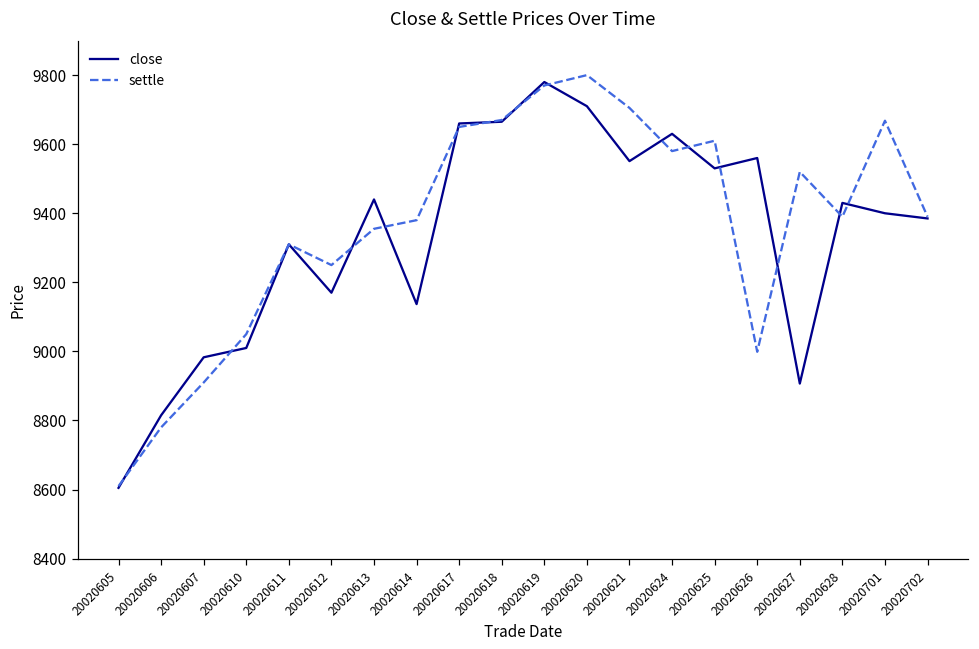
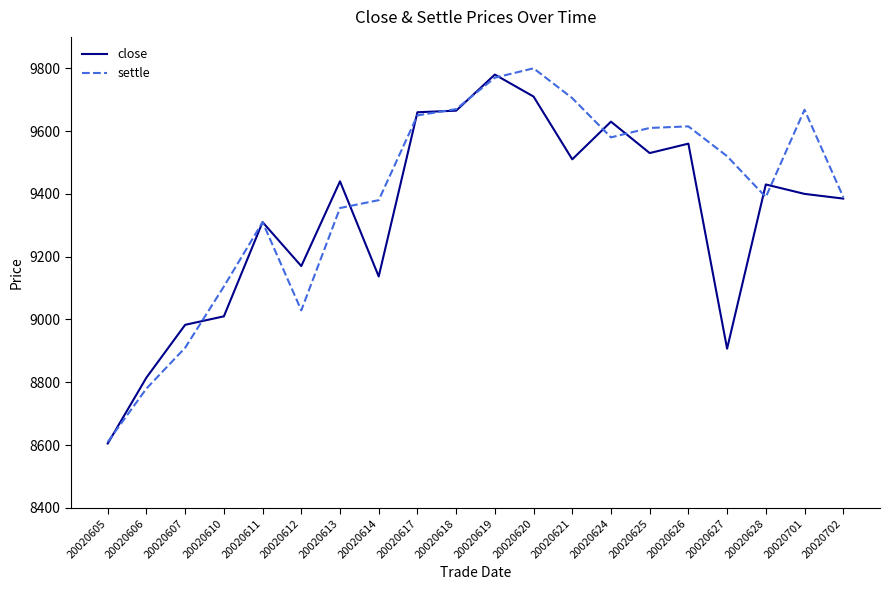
  {
    "close": {
      "20020606": 8820,
      "20020607": 8980,
      "20020610": 9010,
      "20020612": 9170,
      "20020613": 9440,
      "20020614": 9140,
      "20020617": 9660,
      "20020619": 9780,
      "20020620": 9710,
-     "20020621": 9550,
+     "20020621": 9510,
      "20020624": 9630,
      "20020625": 9530,
      "20020626": 9560,
      "20020627": 8910,
      "20020628": 9430,
      "20020701": 9400
    },
    "settle": {
      "20020606": 8780,
      "20020607": 8910,
-     "20020610": 9050,
-     "20020612": 9250,
+     "20020610": 9110,
+     "20020612": 9030,
      "20020613": 9360,
      "20020614": 9380,
      "20020617": 9650,
      "20020619": 9770,
      "20020620": 9800,
      "20020621": 9710,
      "20020624": 9580,
      "20020625": 9610,
-     "20020626": 9000,
+     "20020626": 9620,
      "20020627": 9520,
      "20020628": 9390,
      "20020701": 9670
    }
  }
